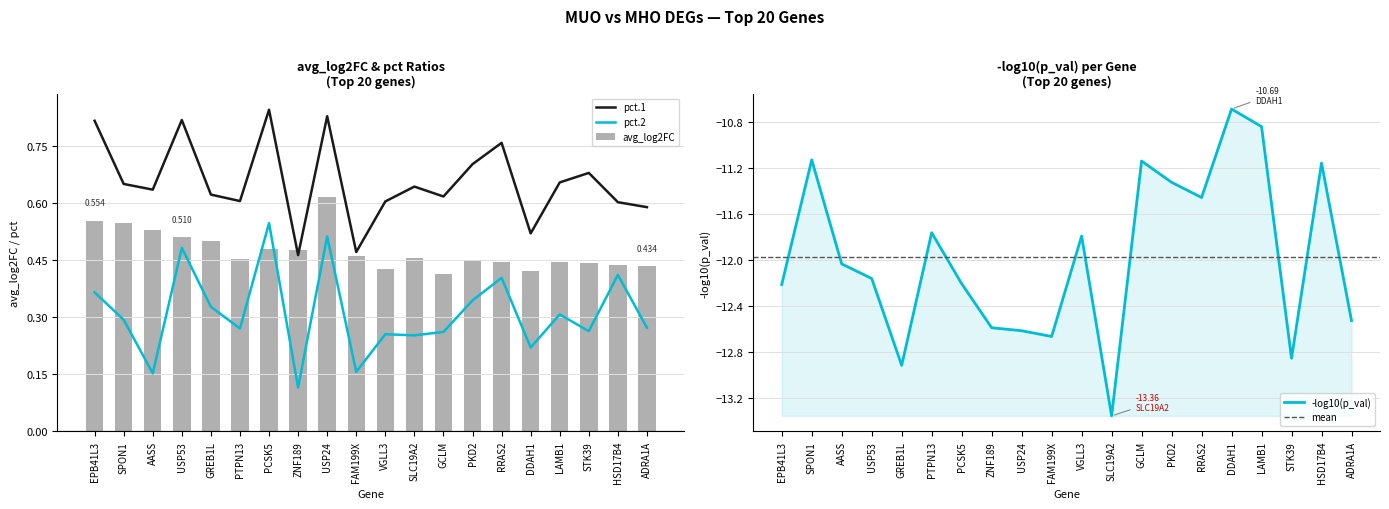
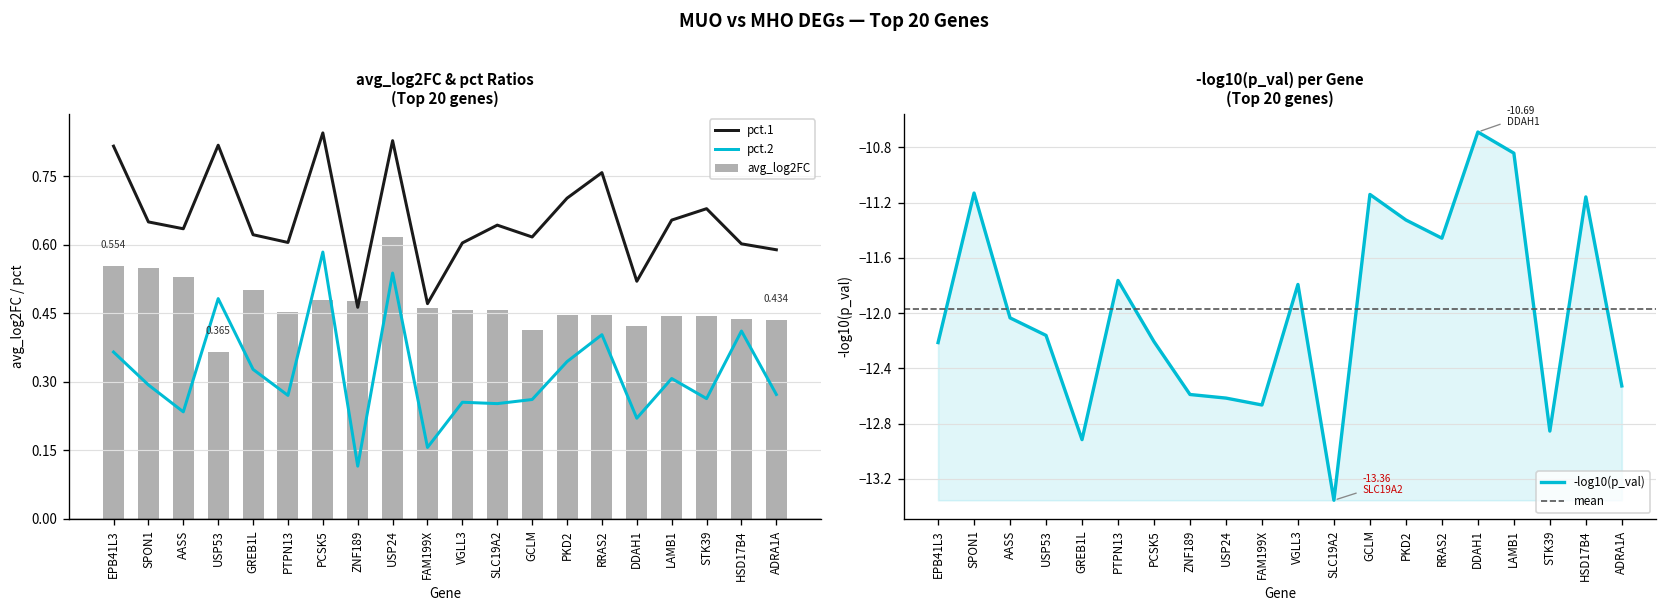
  {
    "avg_log2FC & pct Ratios (Top 20 genes)": {
      "pct.1": {
        "EPB41L3": 0.82,
        "SPON1": 0.65,
        "AASS": 0.64,
        "USP53": 0.82,
        "GREB1L": 0.62,
        "PTPN13": 0.61,
        "PCSK5": 0.85,
        "ZNF189": 0.46,
        "USP24": 0.83,
        "FAM199X": 0.47,
        "VGLL3": 0.60,
        "SLC19A2": 0.64,
        "GCLM": 0.62,
        "PKD2": 0.70,
        "RRAS2": 0.76,
        "DDAH1": 0.52,
        "LAMB1": 0.65,
        "STK39": 0.68,
        "HSD17B4": 0.60,
        "ADRA1A": 0.59
      },
      "avg_log2FC": {
        "EPB41L3": 0.554,
-       "USP53": 0.510,
-       "VGLL3": 0.43,
+       "USP53": 0.365,
+       "VGLL3": 0.46,
        "ADRA1A": 0.434
      },
      "pct.2": {
        "EPB41L3": 0.37,
        "SPON1": 0.29,
-       "AASS": 0.15,
+       "AASS": 0.23,
        "USP53": 0.48,
        "GREB1L": 0.33,
        "PTPN13": 0.27,
-       "PCSK5": 0.55,
+       "PCSK5": 0.58,
        "ZNF189": 0.12,
-       "USP24": 0.51,
+       "USP24": 0.54,
        "FAM199X": 0.16,
        "VGLL3": 0.26,
        "SLC19A2": 0.25,
        "GCLM": 0.26,
        "PKD2": 0.34,
        "RRAS2": 0.40,
        "DDAH1": 0.22,
        "LAMB1": 0.31,
        "STK39": 0.26,
        "HSD17B4": 0.41,
        "ADRA1A": 0.27
      }
    },
    "-log10(p_val) per Gene (Top 20 genes)": {
      "SLC19A2": -13.36,
      "DDAH1": -10.69
    }
  }
